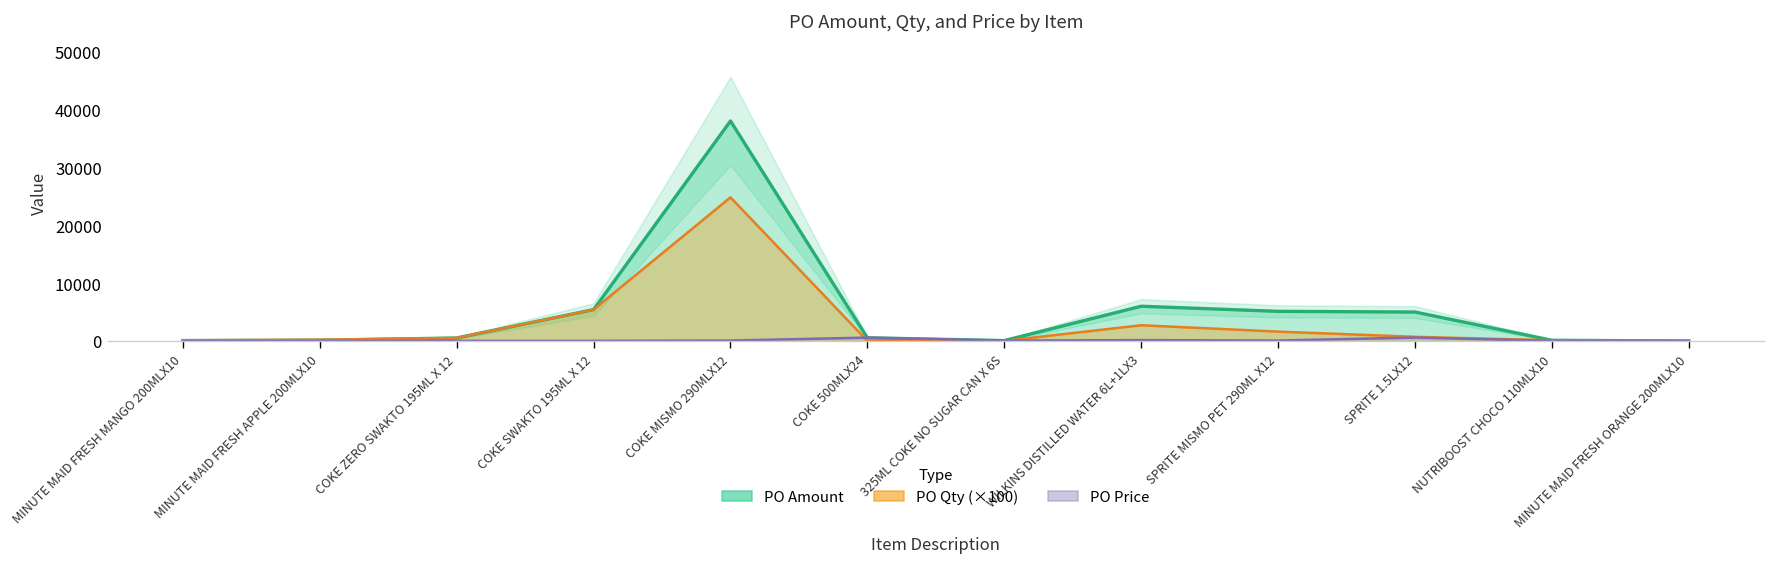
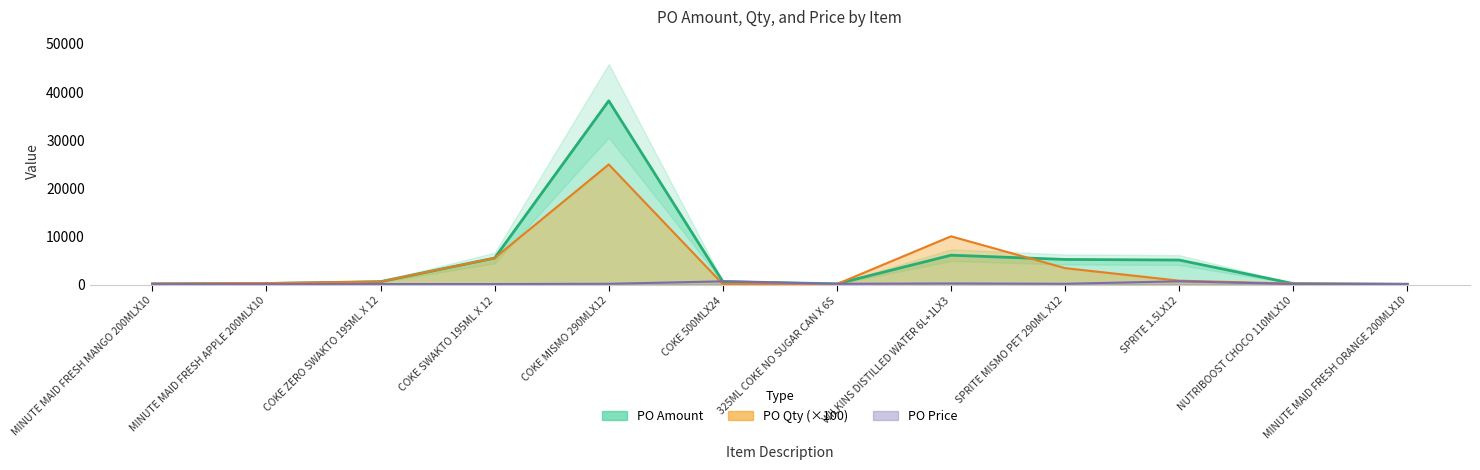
  {
    "PO Qty (×100)": {
      "COKE MISMO 290MLX12": 25000,
      "COKE 500MLX24": 0,
-     "WILKINS DISTILLED WATER 6L+1LX3": 3000,
-     "SPRITE MISMO PET 290ML X12": 2000
+     "WILKINS DISTILLED WATER 6L+1LX3": 10000,
+     "SPRITE MISMO PET 290ML X12": 3000
    }
  }
